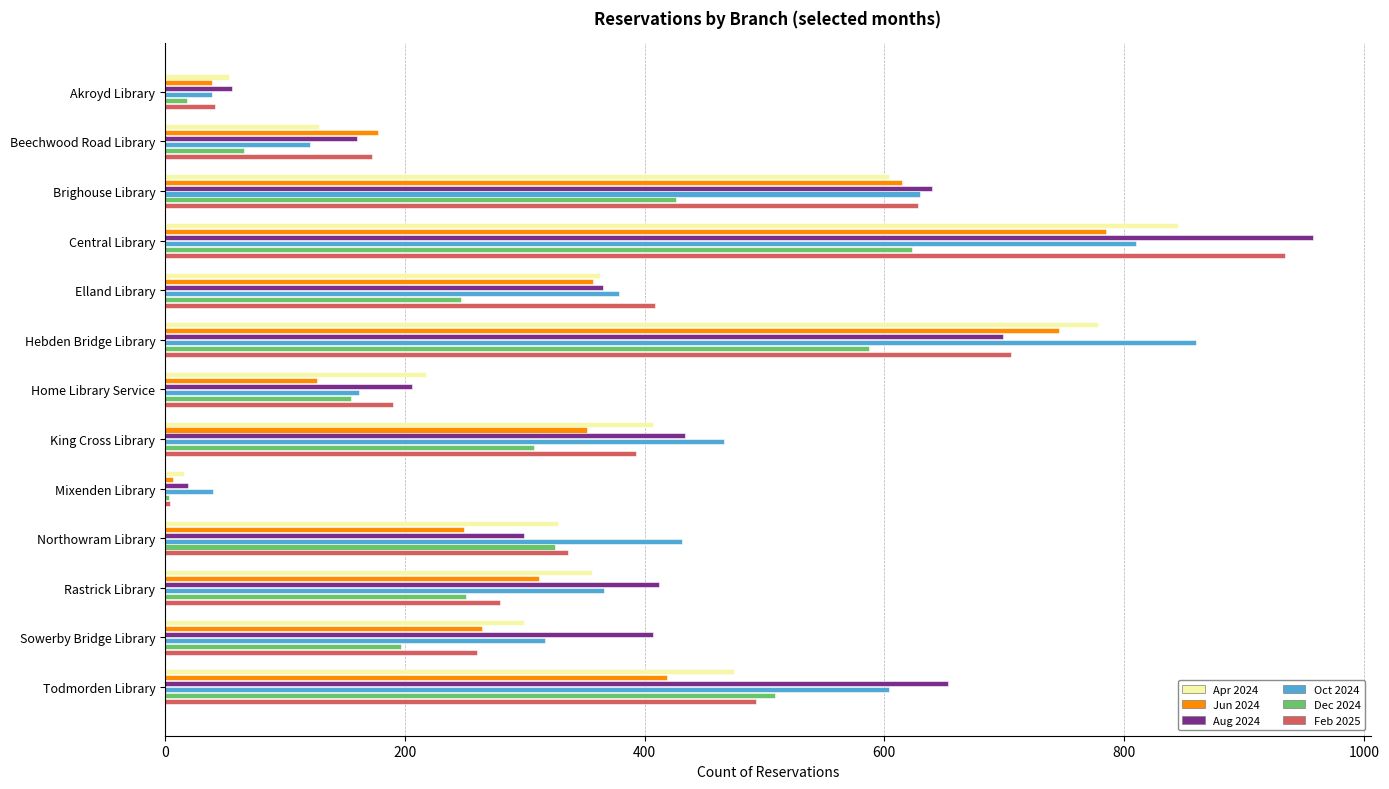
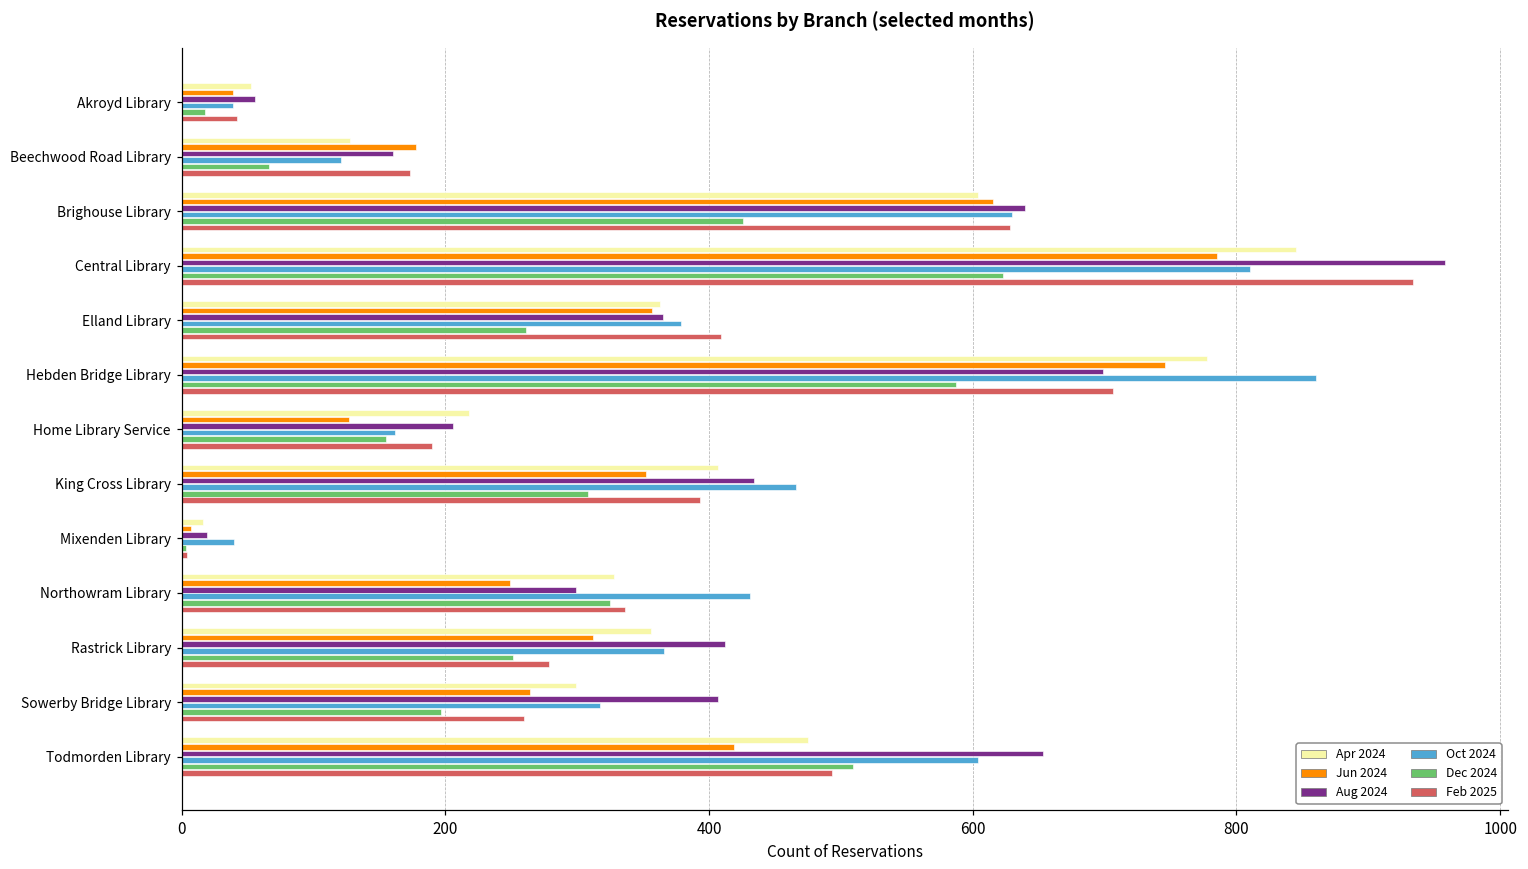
  {
    "Apr 2024": {
      "Akroyd Library": 53,
      "Beechwood Road Library": 128,
      "Brighouse Library": 604,
      "Central Library": 845,
      "Elland Library": 363,
      "Hebden Bridge Library": 778,
      "Home Library Service": 218,
      "King Cross Library": 407,
      "Mixenden Library": 16,
      "Northowram Library": 328,
      "Rastrick Library": 356,
      "Sowerby Bridge Library": 299,
      "Todmorden Library": 475
    },
    "Jun 2024": {
      "Akroyd Library": 39,
      "Beechwood Road Library": 178,
      "Brighouse Library": 615,
      "Central Library": 785,
      "Elland Library": 357,
      "Hebden Bridge Library": 746,
      "Home Library Service": 127,
      "King Cross Library": 352,
      "Mixenden Library": 7,
      "Northowram Library": 249,
      "Rastrick Library": 312,
      "Sowerby Bridge Library": 264,
      "Todmorden Library": 419
    },
    "Aug 2024": {
      "Akroyd Library": 56,
      "Beechwood Road Library": 160,
      "Brighouse Library": 640,
      "Central Library": 958,
      "Elland Library": 365,
      "Hebden Bridge Library": 699,
      "Home Library Service": 206,
      "King Cross Library": 434,
      "Mixenden Library": 19,
      "Northowram Library": 299,
      "Rastrick Library": 412,
      "Sowerby Bridge Library": 407,
      "Todmorden Library": 653
    },
    "Oct 2024": {
      "Akroyd Library": 39,
      "Beechwood Road Library": 121,
      "Brighouse Library": 630,
      "Central Library": 810,
      "Elland Library": 379,
      "Hebden Bridge Library": 860,
      "Home Library Service": 162,
      "King Cross Library": 466,
      "Mixenden Library": 40,
      "Northowram Library": 431,
      "Rastrick Library": 366,
      "Sowerby Bridge Library": 317,
      "Todmorden Library": 604
    },
    "Dec 2024": {
      "Akroyd Library": 18,
      "Beechwood Road Library": 66,
      "Brighouse Library": 426,
      "Central Library": 623,
-     "Elland Library": 247,
+     "Elland Library": 261,
      "Hebden Bridge Library": 587,
      "Home Library Service": 155,
      "King Cross Library": 308,
      "Mixenden Library": 3,
      "Northowram Library": 325,
      "Rastrick Library": 251,
      "Sowerby Bridge Library": 197,
      "Todmorden Library": 509
    },
    "Feb 2025": {
      "Akroyd Library": 42,
      "Beechwood Road Library": 173,
      "Brighouse Library": 628,
      "Central Library": 934,
      "Elland Library": 409,
      "Hebden Bridge Library": 706,
      "Home Library Service": 190,
      "King Cross Library": 393,
      "Mixenden Library": 4,
      "Northowram Library": 336,
      "Rastrick Library": 279,
      "Sowerby Bridge Library": 260,
      "Todmorden Library": 493
    }
  }
